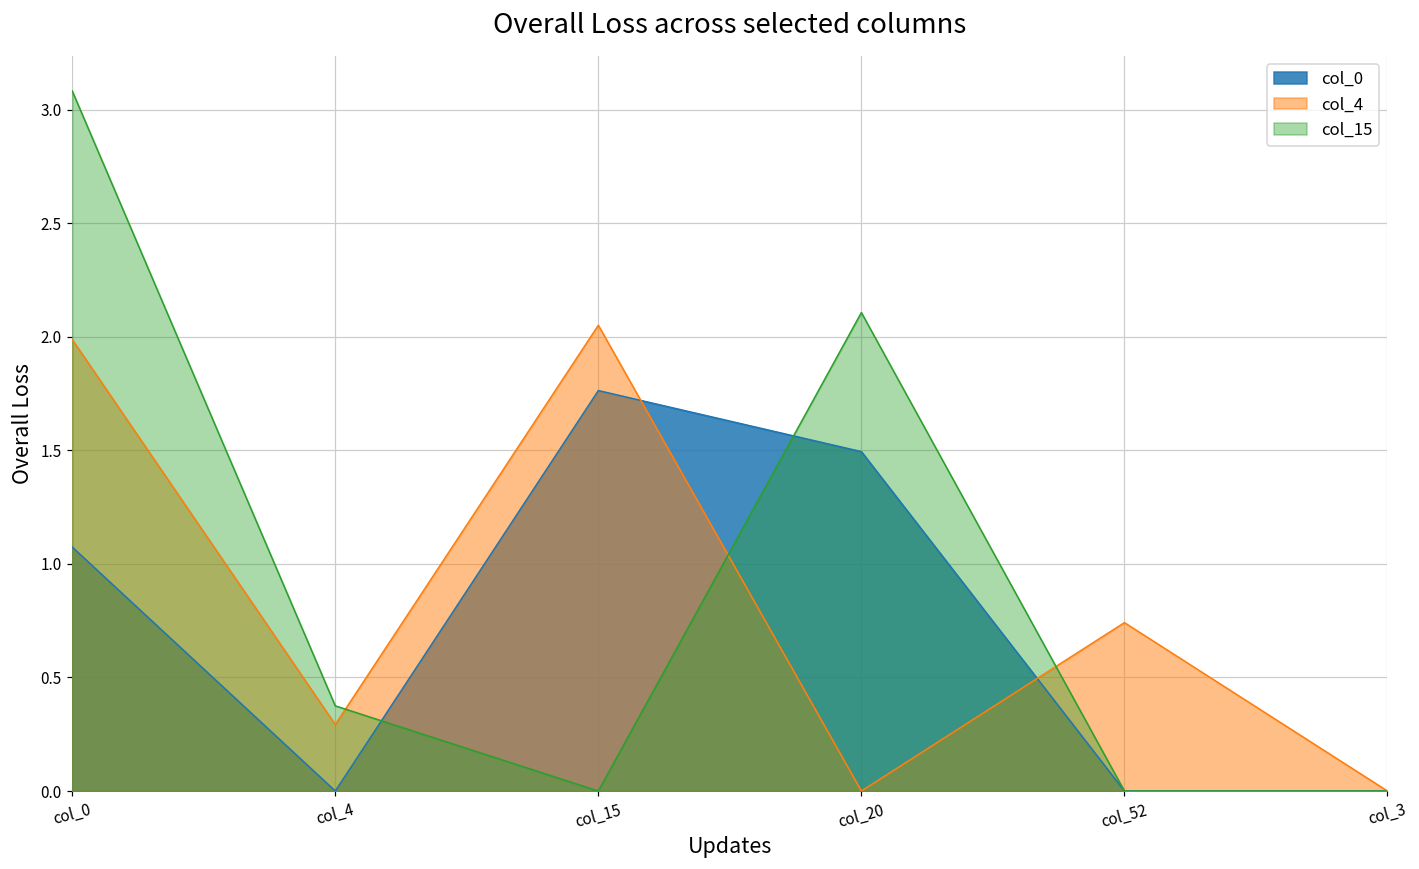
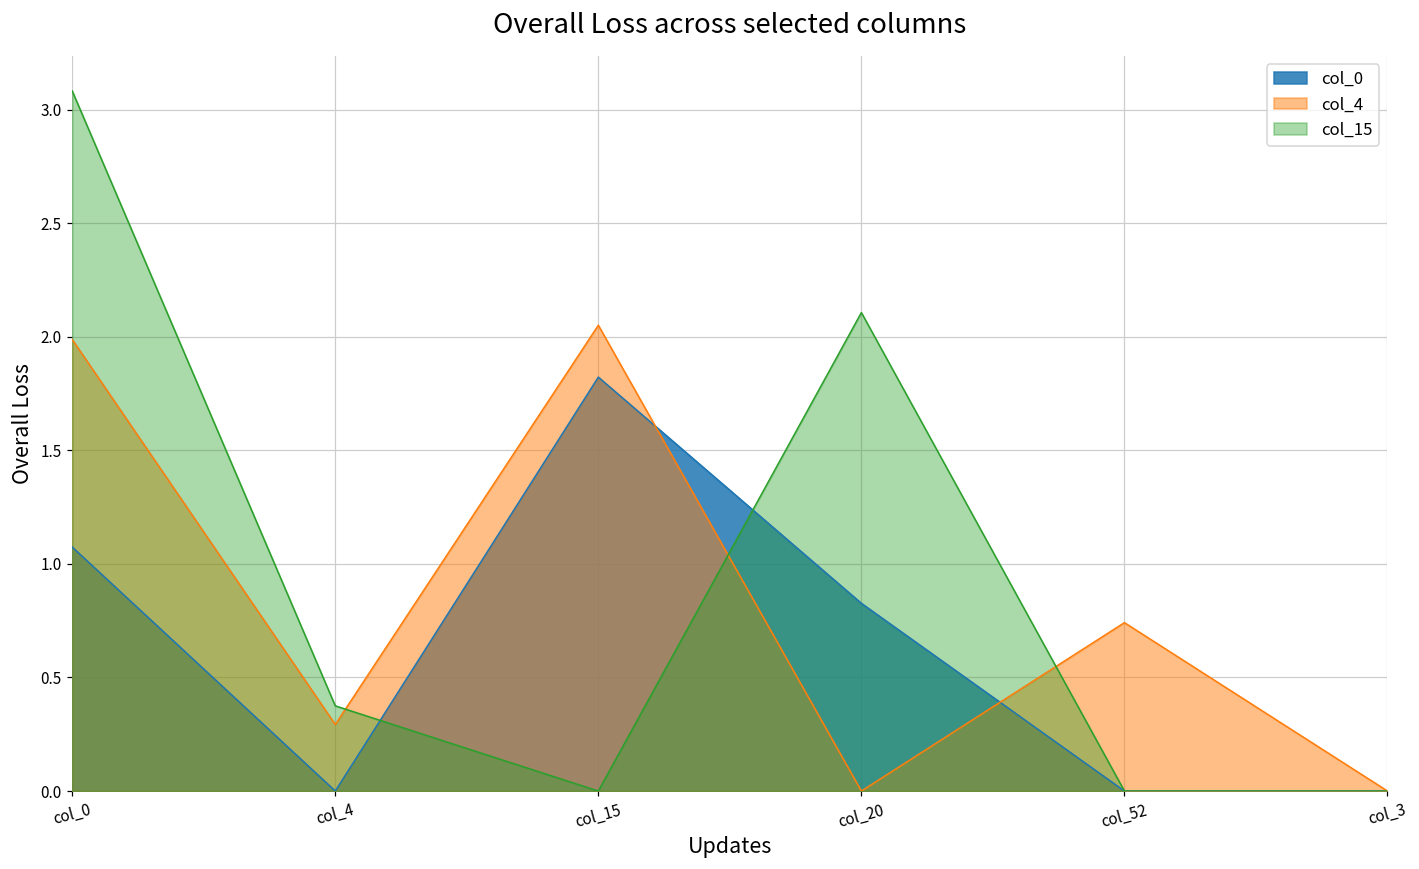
  {
    "col_0": {
      "col_0": 1.07,
      "col_4": 0.00,
-     "col_15": 1.76,
-     "col_20": 1.49
+     "col_15": 1.82,
+     "col_20": 0.83
    },
    "col_4": {
      "col_0": 1.99,
      "col_4": 0.29,
      "col_15": 2.05,
      "col_20": 0.00,
      "col_52": 0.74
    },
    "col_15": {
      "col_0": 3.08,
      "col_4": 0.38,
      "col_15": 0.00,
      "col_20": 2.11
    }
  }
